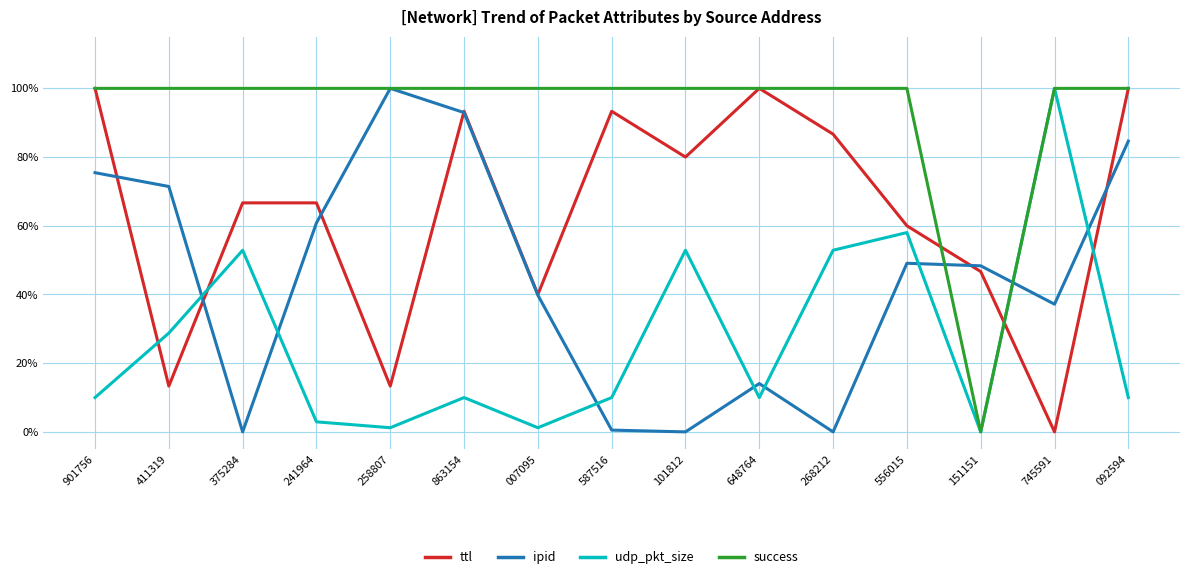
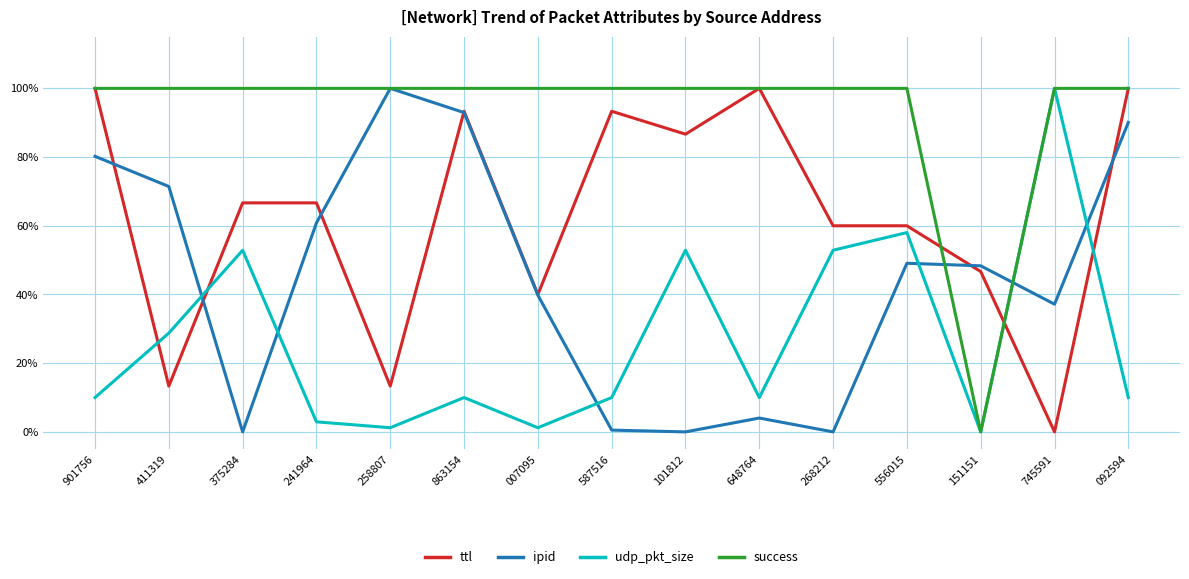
  {
    "ttl": {
      "411319": "13%",
      "375284": "67%",
      "241964": "67%",
      "258807": "13%",
      "587516": "93%",
-     "101812": "80%",
-     "268212": "87%",
+     "101812": "87%",
+     "268212": "60%",
      "556015": "60%",
      "151151": "47%",
      "745591": "0%"
    },
    "ipid": {
-     "901756": "75%",
+     "901756": "80%",
      "411319": "71%",
      "375284": "0%",
      "241964": "61%",
      "587516": "1%",
      "101812": "0%",
-     "648764": "14%",
+     "648764": "4%",
      "268212": "0%",
      "556015": "49%",
      "151151": "48%",
      "745591": "37%",
-     "092594": "85%"
+     "092594": "90%"
    },
    "udp_pkt_size": {
      "901756": "10%",
      "411319": "29%",
      "375284": "53%",
      "241964": "3%",
      "258807": "1%",
      "863154": "10%",
      "007095": "1%",
      "587516": "10%",
      "101812": "53%",
      "648764": "10%",
      "268212": "53%",
      "556015": "58%",
      "092594": "10%"
    },
    "success": {
      "411319": "100%",
      "375284": "100%",
      "241964": "100%",
      "863154": "100%",
      "007095": "100%",
      "587516": "100%",
      "101812": "100%",
      "268212": "100%",
      "556015": "100%"
    }
  }
